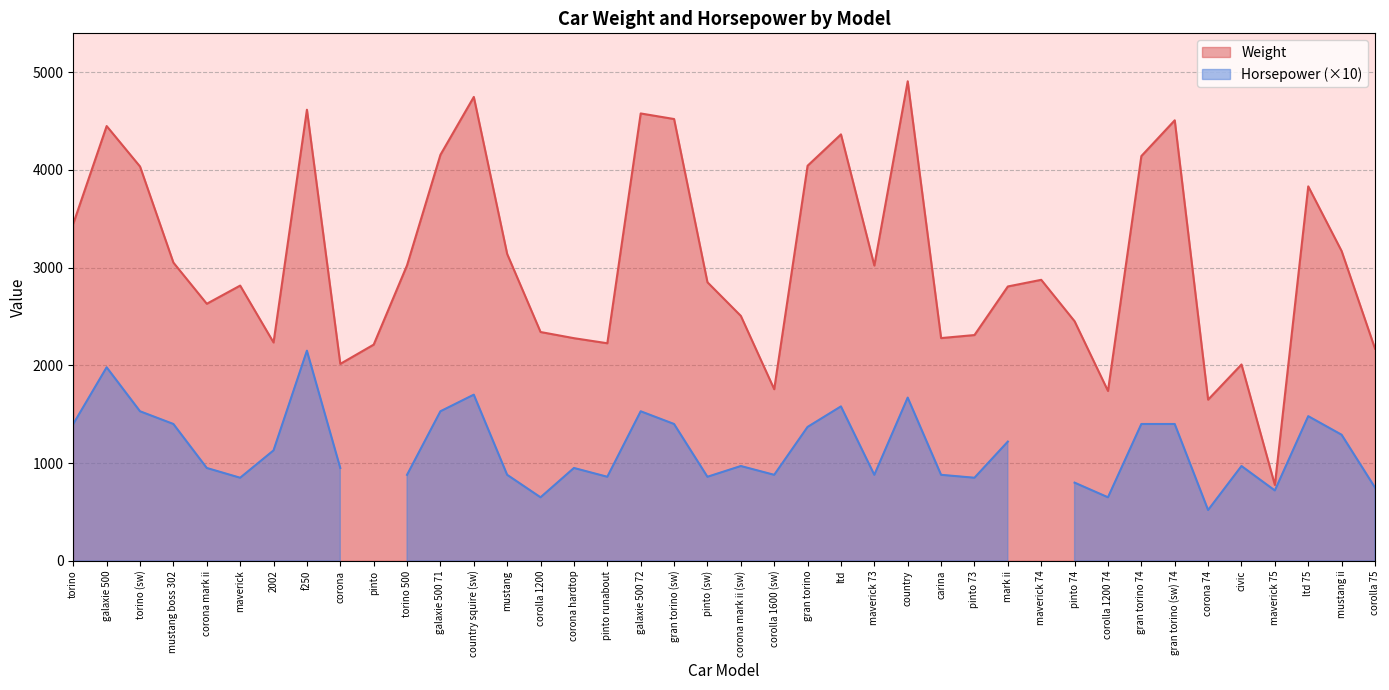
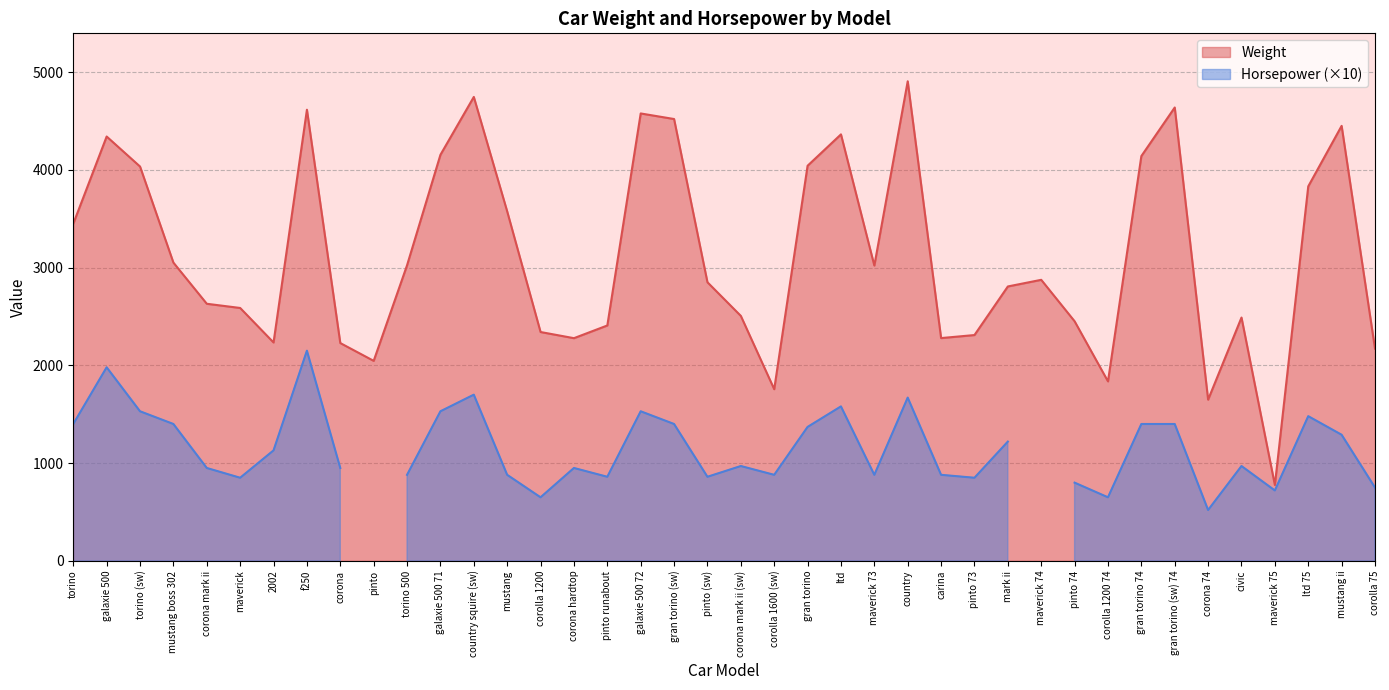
  {
    "Weight": {
      "torino": 3400,
-     "galaxie 500": 4400,
+     "galaxie 500": 4300,
      "torino (sw)": 4000,
      "mustang boss 302": 3100,
      "corona mark ii": 2600,
-     "maverick": 2800,
+     "maverick": 2600,
      "2002": 2200,
      "f250": 4600,
-     "corona": 2000,
-     "pinto": 2200,
+     "corona": 2200,
+     "pinto": 2000,
      "torino 500": 3000,
      "galaxie 500 71": 4200,
      "country squire (sw)": 4700,
-     "mustang": 3100,
+     "mustang": 3600,
      "corolla 1200": 2300,
      "corona hardtop": 2300,
-     "pinto runabout": 2200,
+     "pinto runabout": 2400,
      "galaxie 500 72": 4600,
      "gran torino (sw)": 4500,
      "pinto (sw)": 2900,
      "corona mark ii (sw)": 2500,
      "corolla 1600 (sw)": 1800,
      "gran torino": 4000,
      "ltd": 4400,
      "maverick 73": 3000,
      "country": 4900,
      "carina": 2300,
      "pinto 73": 2300,
      "mark ii": 2800,
      "maverick 74": 2900,
      "pinto 74": 2500,
-     "corolla 1200 74": 1700,
+     "corolla 1200 74": 1800,
      "gran torino 74": 4100,
-     "gran torino (sw) 74": 4500,
+     "gran torino (sw) 74": 4600,
      "corona 74": 1600,
-     "civic": 2000,
+     "civic": 2500,
      "maverick 75": 800,
      "ltd 75": 3800,
-     "mustang ii": 3200,
+     "mustang ii": 4500,
      "corolla 75": 2200
    }
  }
